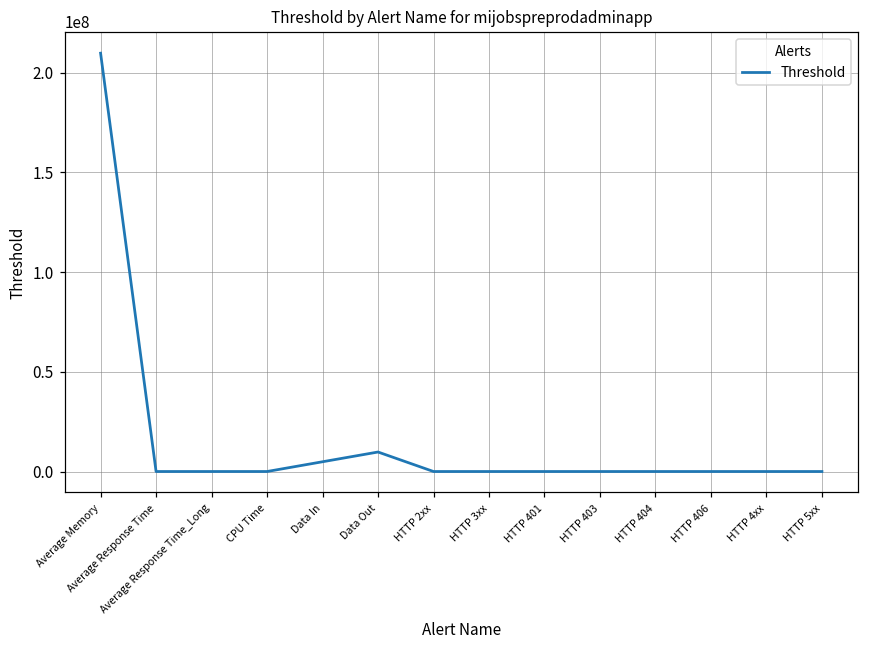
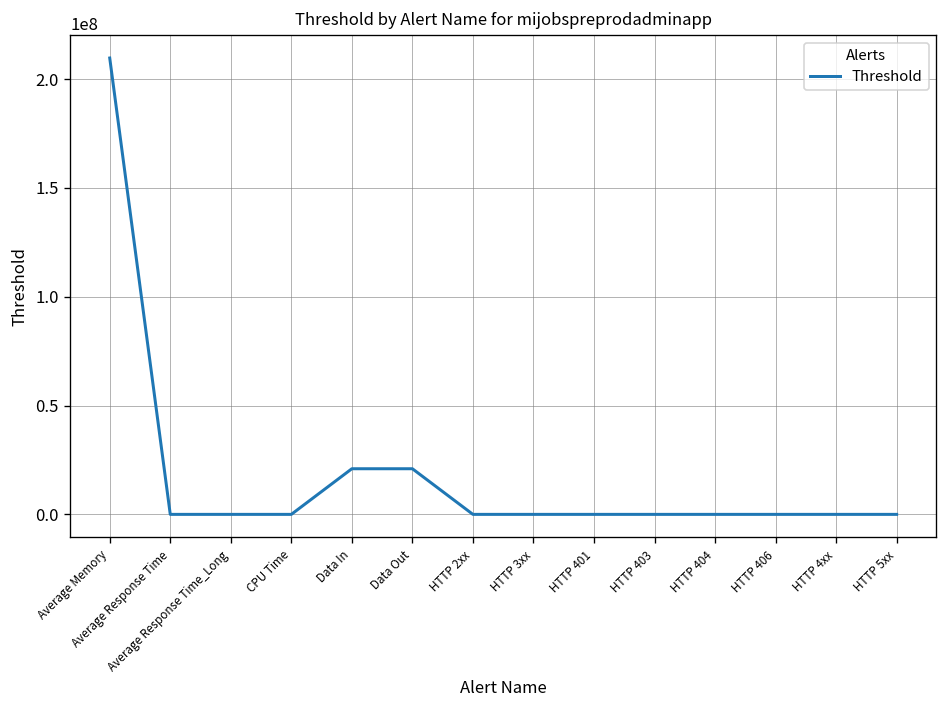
  {
    "Average Memory": 210000000,
    "Average Response Time": 0,
    "Average Response Time_Long": 0,
    "CPU Time": 0,
-   "Data In": 5000000,
-   "Data Out": 10000000,
+   "Data In": 21000000,
+   "Data Out": 21000000,
    "HTTP 2xx": 0,
    "HTTP 3xx": 0,
    "HTTP 401": 0,
    "HTTP 403": 0,
    "HTTP 404": 0,
    "HTTP 406": 0,
    "HTTP 4xx": 0,
    "HTTP 5xx": 0
  }
